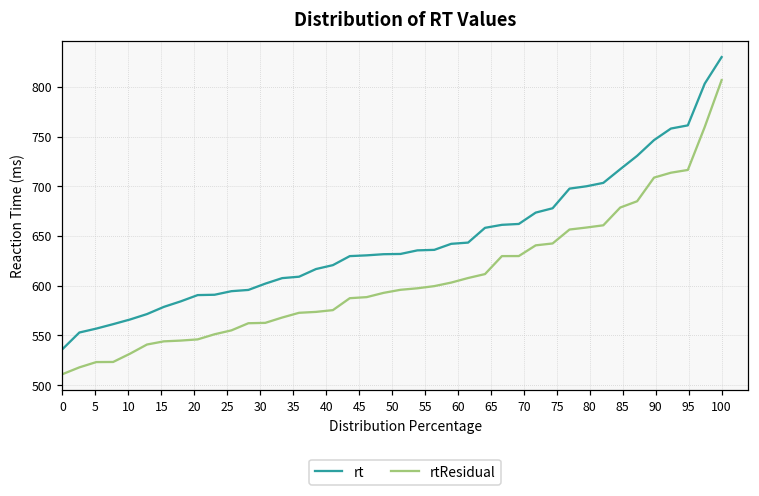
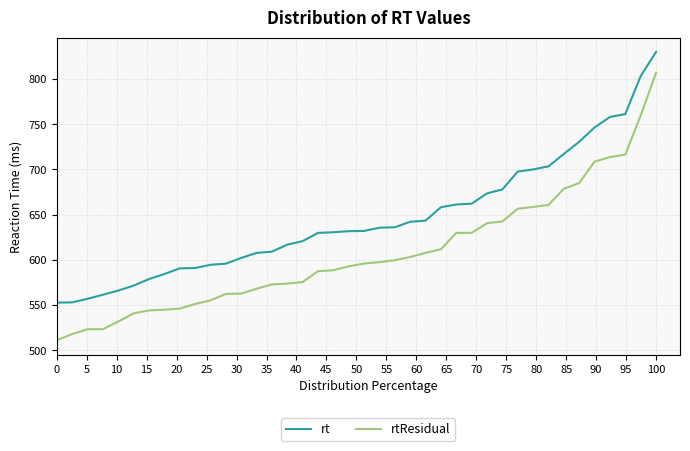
  {
    "rt": {
-     "0": 540,
+     "0": 550,
      "100": 830
    },
    "rtResidual": {
      "0": 510,
      "100": 810
    }
  }
